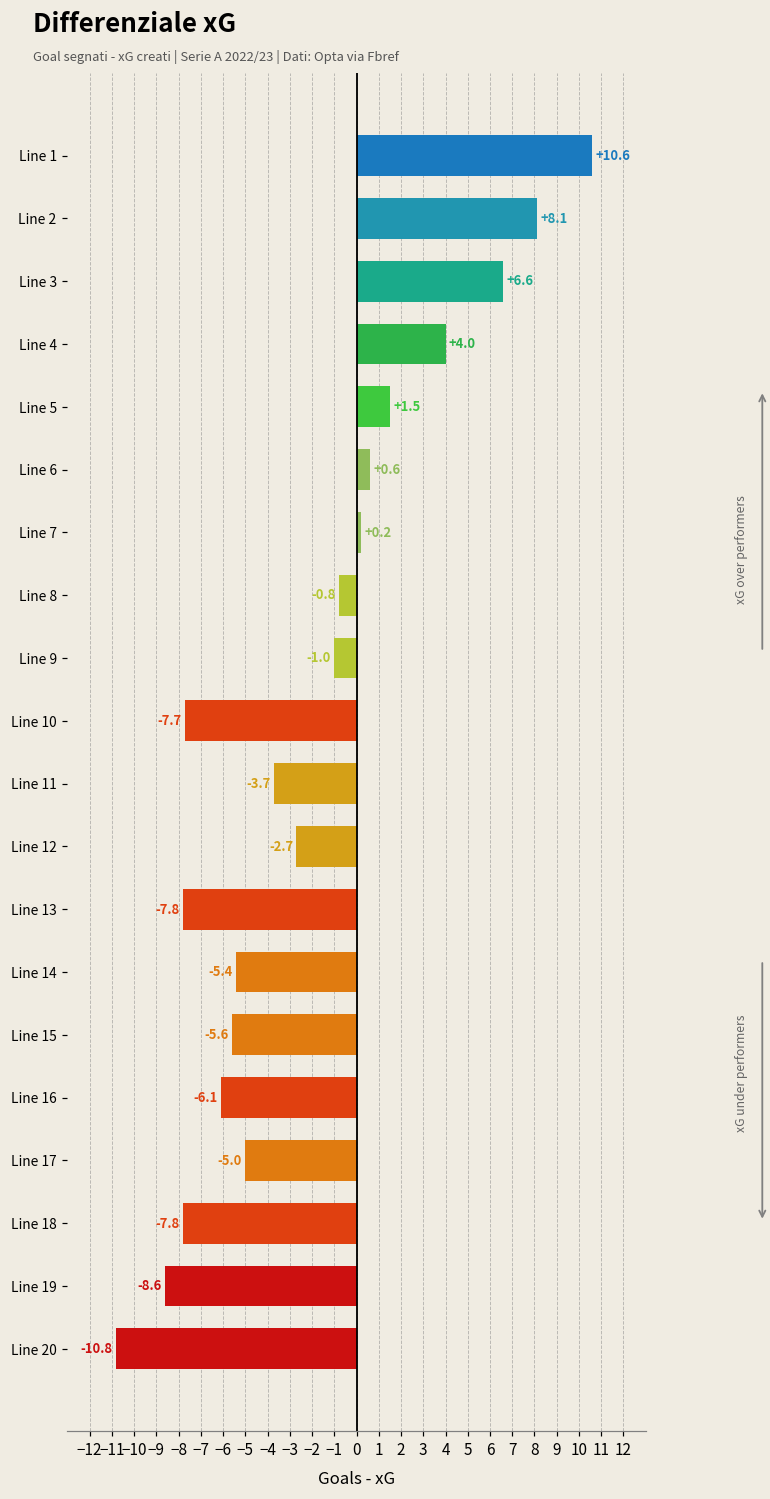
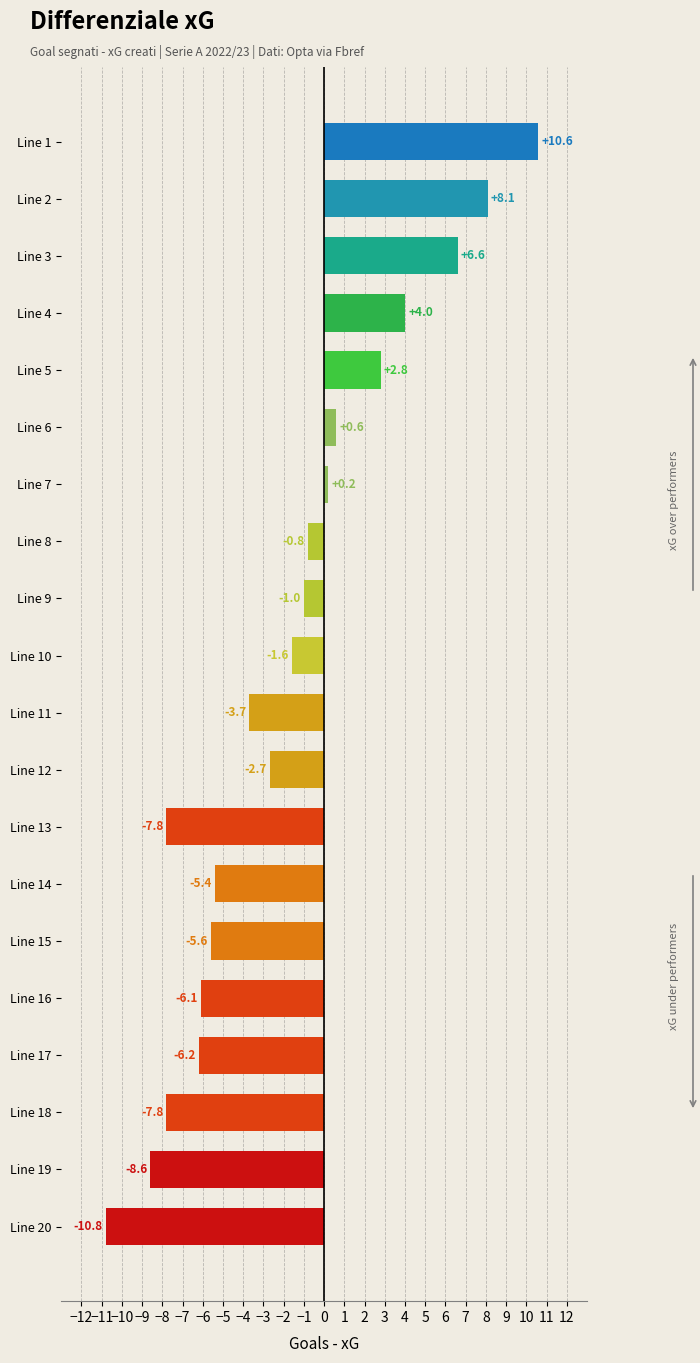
  {
    "Line 1": "+10.6",
    "Line 2": "+8.1",
    "Line 3": "+6.6",
    "Line 4": "+4.0",
-   "Line 5": "+1.5",
+   "Line 5": "+2.8",
    "Line 6": "+0.6",
    "Line 7": "+0.2",
    "Line 8": "-0.8",
    "Line 9": "-1.0",
-   "Line 10": "-7.7",
+   "Line 10": "-1.6",
    "Line 11": "-3.7",
    "Line 12": "-2.7",
    "Line 13": "-7.8",
    "Line 14": "-5.4",
    "Line 15": "-5.6",
    "Line 16": "-6.1",
-   "Line 17": "-5.0",
+   "Line 17": "-6.2",
    "Line 18": "-7.8",
    "Line 19": "-8.6",
    "Line 20": "-10.8"
  }
